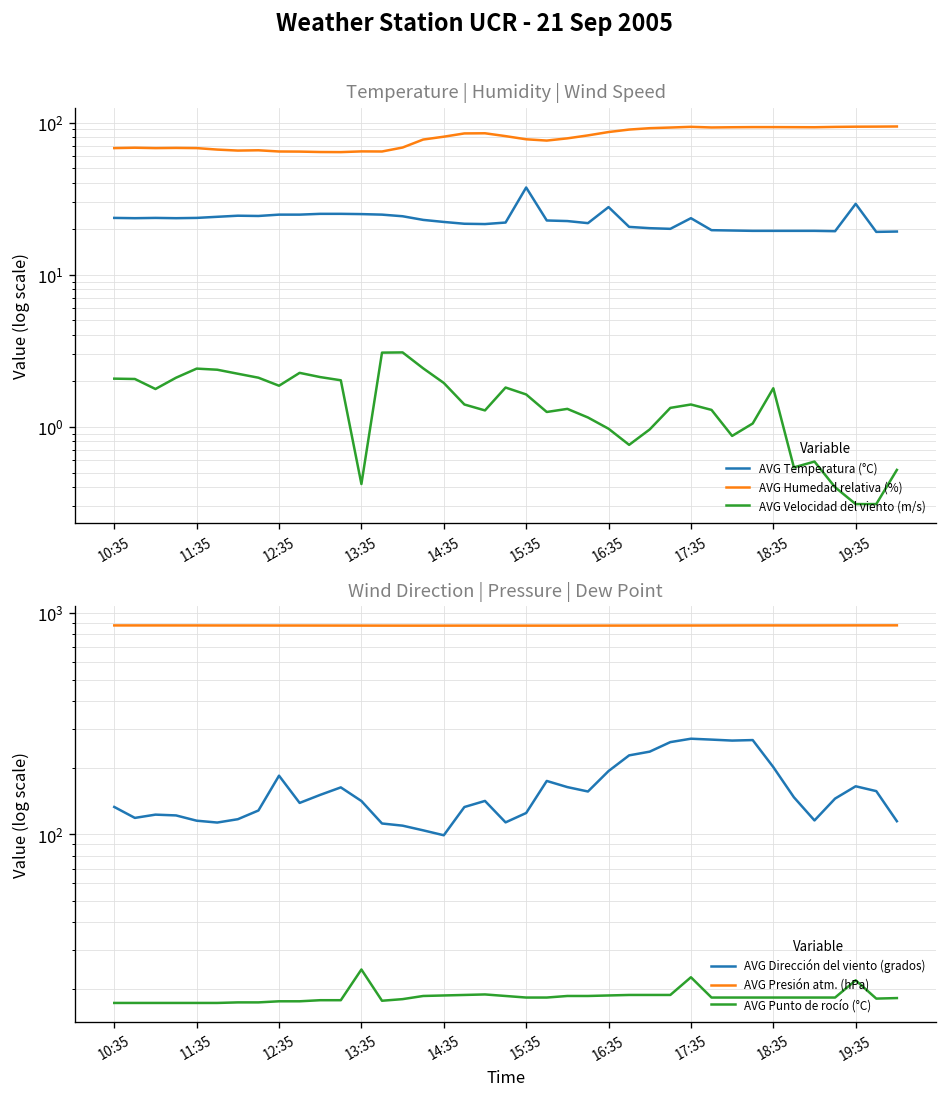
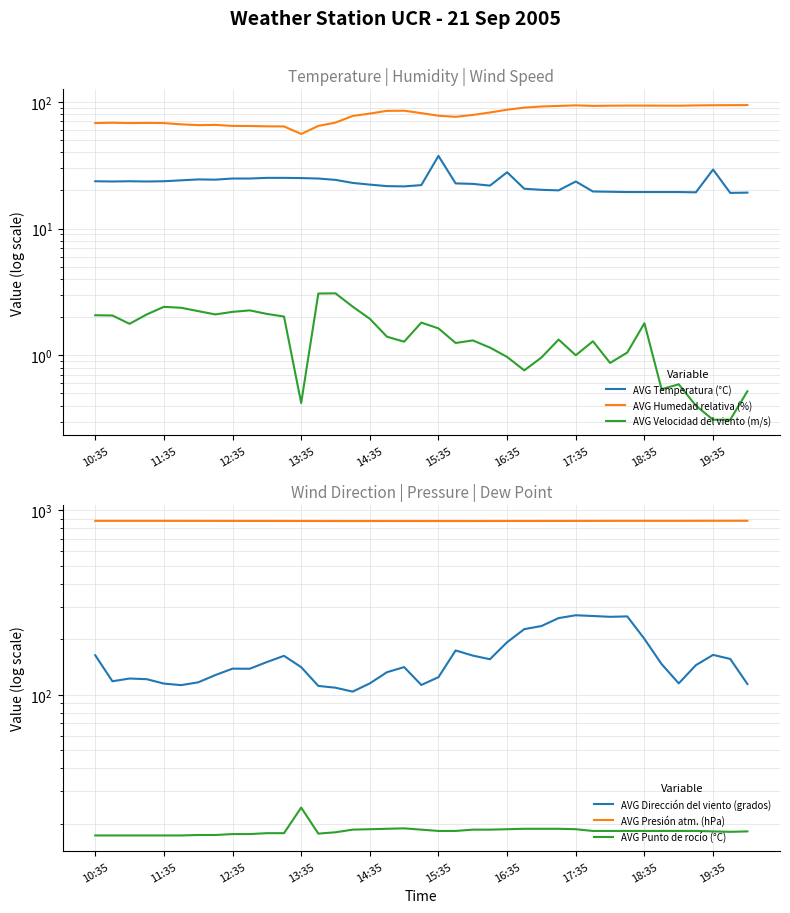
  {
    "Temperature | Humidity | Wind Speed": {
      "AVG Temperatura (°C)": {
        "10:35": 24,
        "11:35": 24,
        "12:35": 25,
        "13:35": 25,
        "14:35": 22,
        "15:35": 37,
        "16:35": 28,
        "17:35": 24,
        "18:35": 19,
        "19:35": 29
      },
      "AVG Humedad relativa (%)": {
        "10:35": 70,
        "11:35": 70,
        "12:35": 60,
-       "13:35": 65,
+       "13:35": 56,
        "14:35": 80,
        "15:35": 80,
        "16:35": 90,
        "17:35": 90,
        "18:35": 90,
        "19:35": 90
      },
      "AVG Velocidad del viento (m/s)": {
        "10:35": 2.1,
        "11:35": 2.4,
-       "12:35": 1.9,
+       "12:35": 2.2,
        "13:35": 0.42,
        "14:35": 1.9,
        "15:35": 1.6,
        "16:35": 1.0,
-       "17:35": 1.4,
+       "17:35": 1.0,
        "18:35": 1.8,
        "19:35": 0.3
      }
    },
    "Wind Direction | Pressure | Dew Point": {
      "AVG Dirección del viento (grados)": {
-       "10:35": 130,
+       "10:35": 160,
        "11:35": 120,
-       "12:35": 180,
+       "12:35": 140,
        "13:35": 140,
-       "14:35": 100,
+       "14:35": 120,
        "15:35": 120,
        "16:35": 190,
        "17:35": 270,
        "18:35": 200,
        "19:35": 160
      },
      "AVG Presión atm. (hPa)": {
        "10:35": 900,
        "11:35": 900,
        "12:35": 900,
        "13:35": 900,
        "14:35": 900,
        "15:35": 900,
        "16:35": 900,
        "17:35": 900,
        "18:35": 900,
        "19:35": 900
      },
      "AVG Punto de rocío (°C)": {
        "10:35": 17,
        "11:35": 17,
        "12:35": 18,
        "13:35": 25,
        "14:35": 19,
        "15:35": 18,
        "16:35": 19,
-       "17:35": 23,
+       "17:35": 19,
        "18:35": 18,
-       "19:35": 22
+       "19:35": 18
      }
    }
  }
